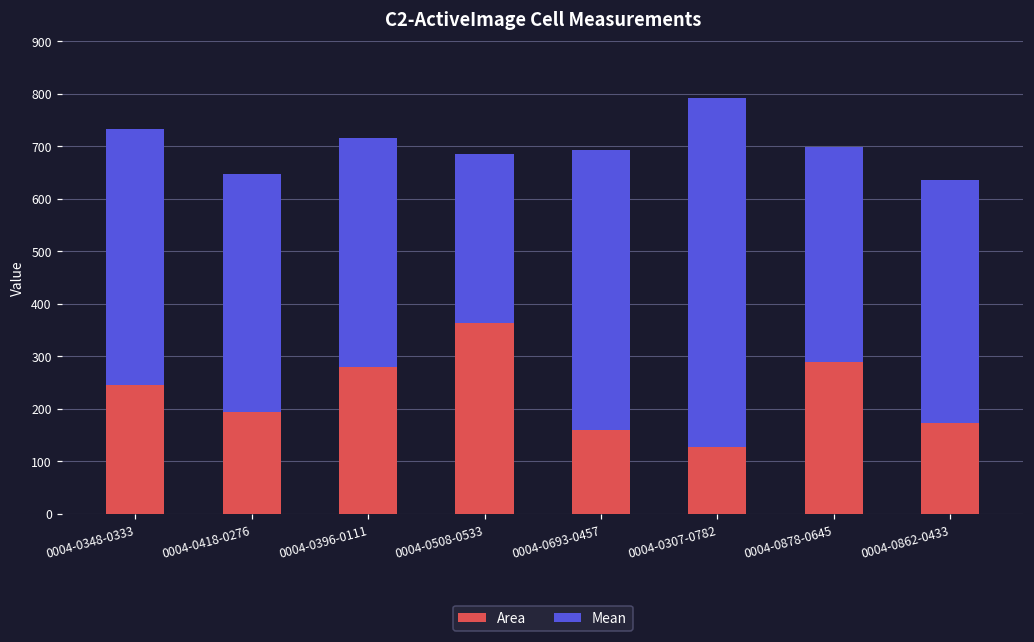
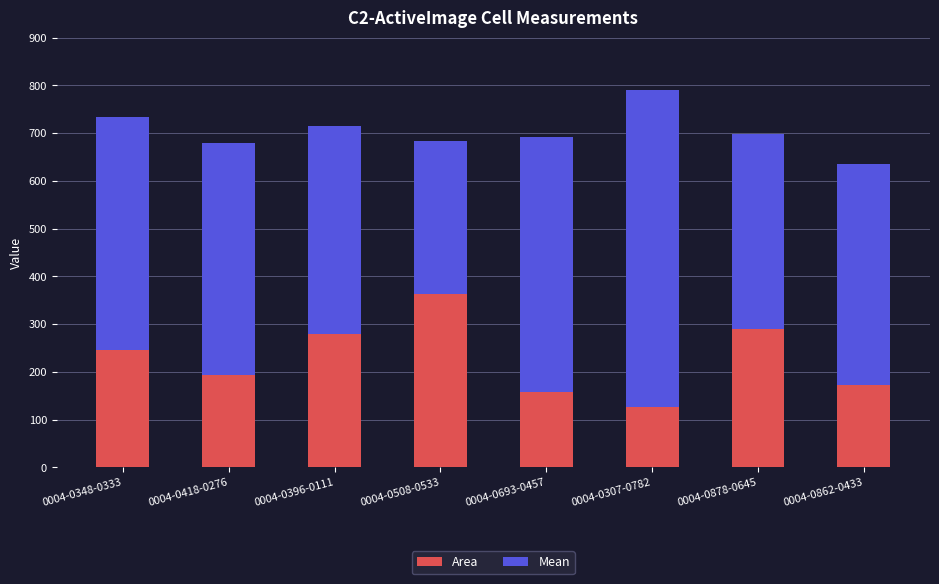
  {
    "Area": {
      "0004-0348-0333": 250,
      "0004-0418-0276": 190,
      "0004-0396-0111": 280,
      "0004-0508-0533": 360,
      "0004-0693-0457": 160,
      "0004-0307-0782": 130,
      "0004-0878-0645": 290,
      "0004-0862-0433": 170
    },
    "Mean": {
      "0004-0348-0333": 490,
-     "0004-0418-0276": 450,
+     "0004-0418-0276": 490,
      "0004-0396-0111": 440,
      "0004-0508-0533": 320,
      "0004-0693-0457": 530,
      "0004-0307-0782": 660,
      "0004-0878-0645": 410,
      "0004-0862-0433": 460
    }
  }
